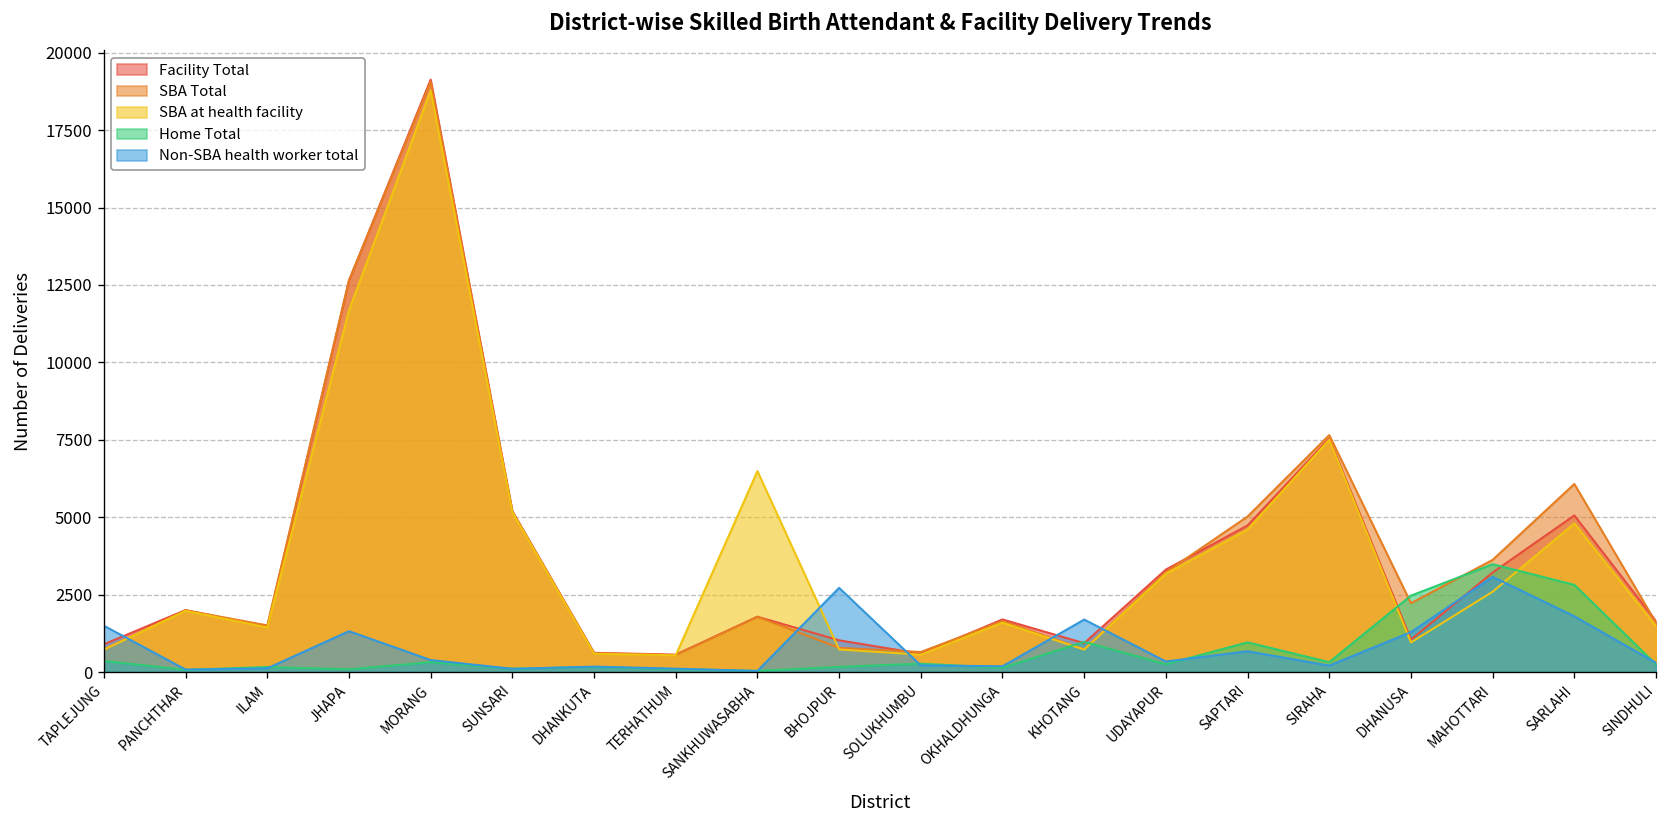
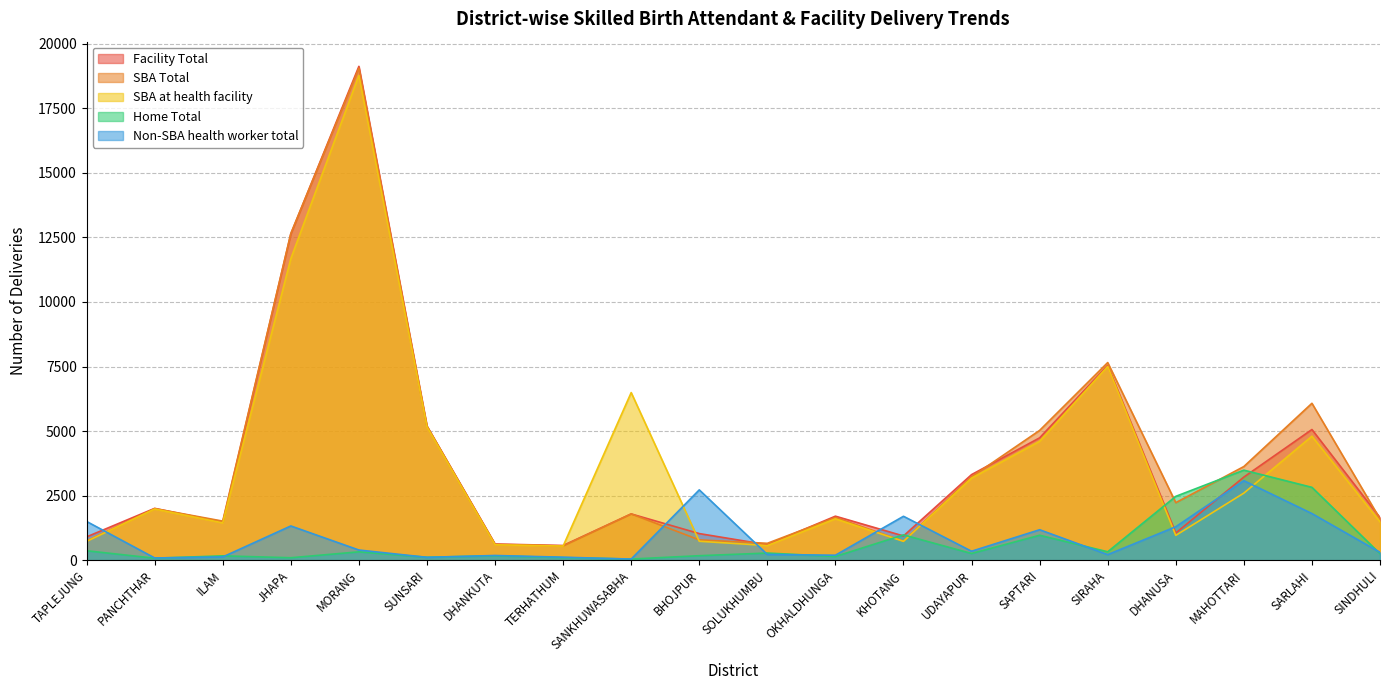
  {
    "SBA at health facility": {
      "JHAPA": 11700,
      "MORANG": 18800,
      "SANKHUWASABHA": 6500,
      "SAPTARI": 4600,
      "MAHOTTARI": 2600,
      "SARLAHI": 4800,
      "SINDHULI": 1500
    },
    "Home Total": {
      "TAPLEJUNG": 400,
      "JHAPA": 100,
      "BHOJPUR": 200,
      "SAPTARI": 1000,
      "SIRAHA": 300,
      "DHANUSA": 2500,
      "MAHOTTARI": 3500,
      "SARLAHI": 2800
    },
    "Non-SBA health worker total": {
      "TAPLEJUNG": 1500,
      "JHAPA": 1300,
      "BHOJPUR": 2700,
      "KHOTANG": 1700,
-     "SAPTARI": 700,
+     "SAPTARI": 1200,
      "SIRAHA": 200,
      "DHANUSA": 1300,
      "MAHOTTARI": 3100,
      "SARLAHI": 1800
    }
  }
